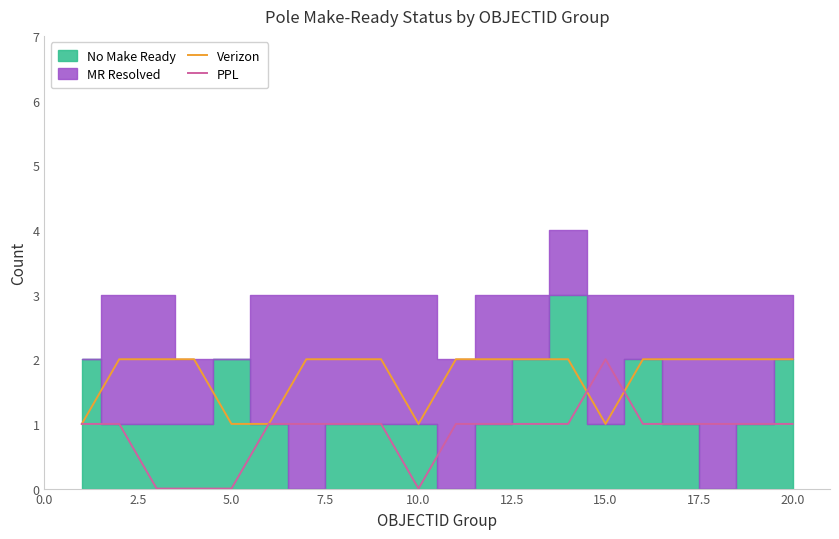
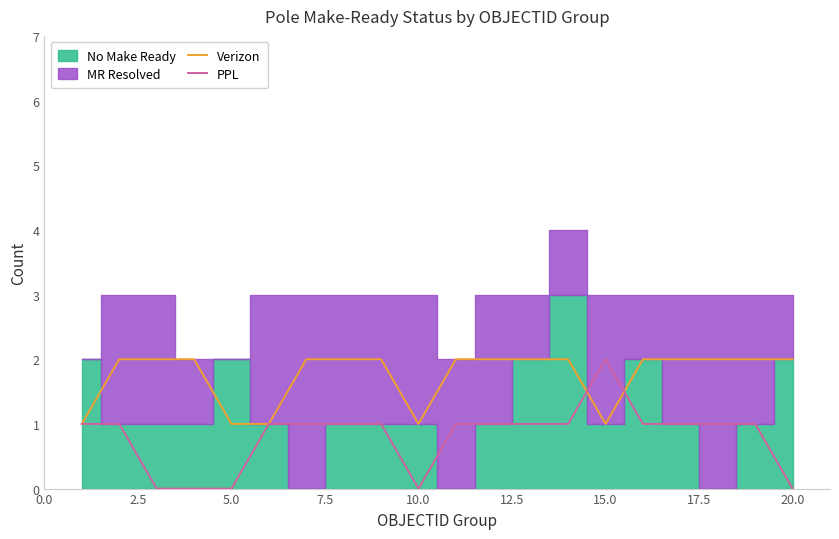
  {
    "Verizon": {
      "5.0": 1,
      "10.0": 1,
      "15.0": 1
    },
    "PPL": {
      "5.0": 0,
      "10.0": 0,
      "15.0": 2,
-     "20.0": 1
+     "20.0": 0
    }
  }
